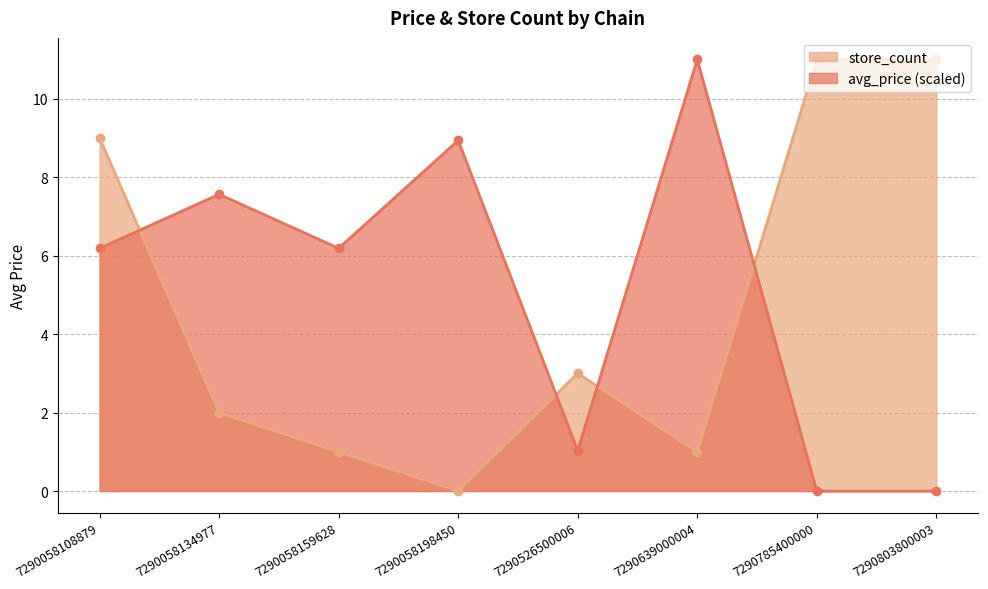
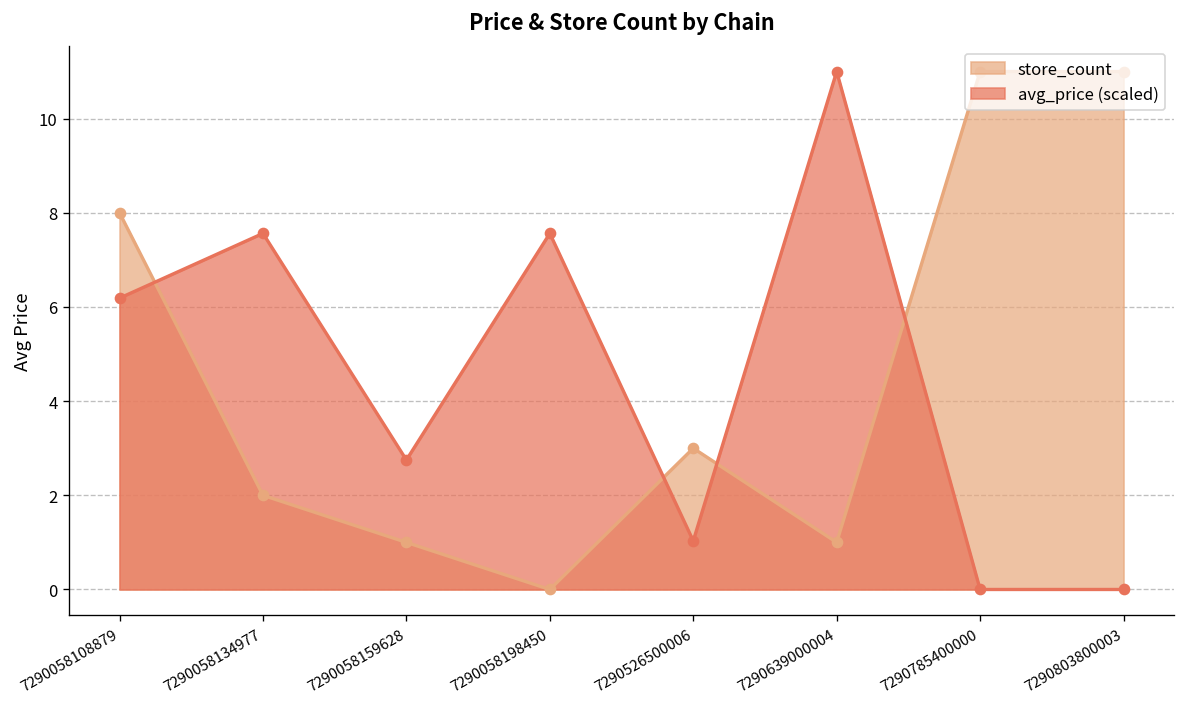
  {
    "store_count": {
-     "7290058108879": 9,
+     "7290058108879": 8,
      "7290058134977": 2,
      "7290058159628": 1,
      "7290058198450": 0,
      "7290526500006": 3,
      "7290639000004": 1
    },
    "avg_price (scaled)": {
      "7290058108879": 6.2,
      "7290058134977": 7.6,
-     "7290058159628": 6.2,
-     "7290058198450": 8.9,
+     "7290058159628": 2.7,
+     "7290058198450": 7.6,
      "7290526500006": 1.0,
      "7290639000004": 11.0,
      "7290785400000": 0.0,
      "7290803800003": 0.0
    }
  }
